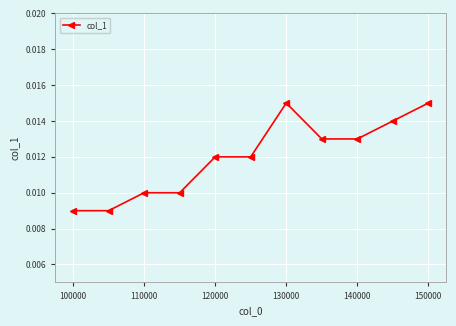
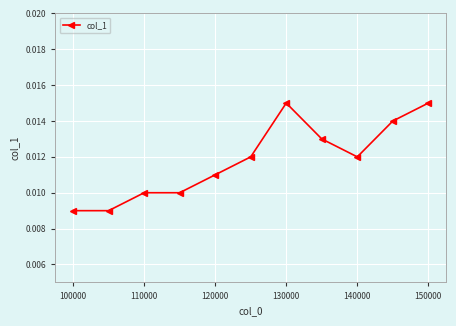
  {
    "100000": 0.009,
    "110000": 0.010,
-   "120000": 0.012,
+   "120000": 0.011,
    "130000": 0.015,
-   "140000": 0.013,
+   "140000": 0.012,
    "150000": 0.015
  }
